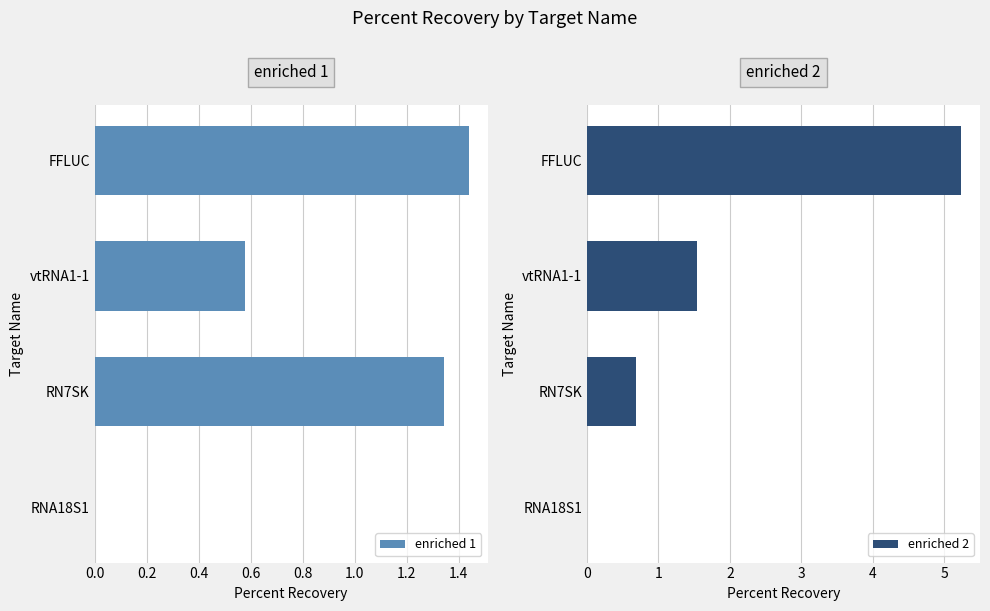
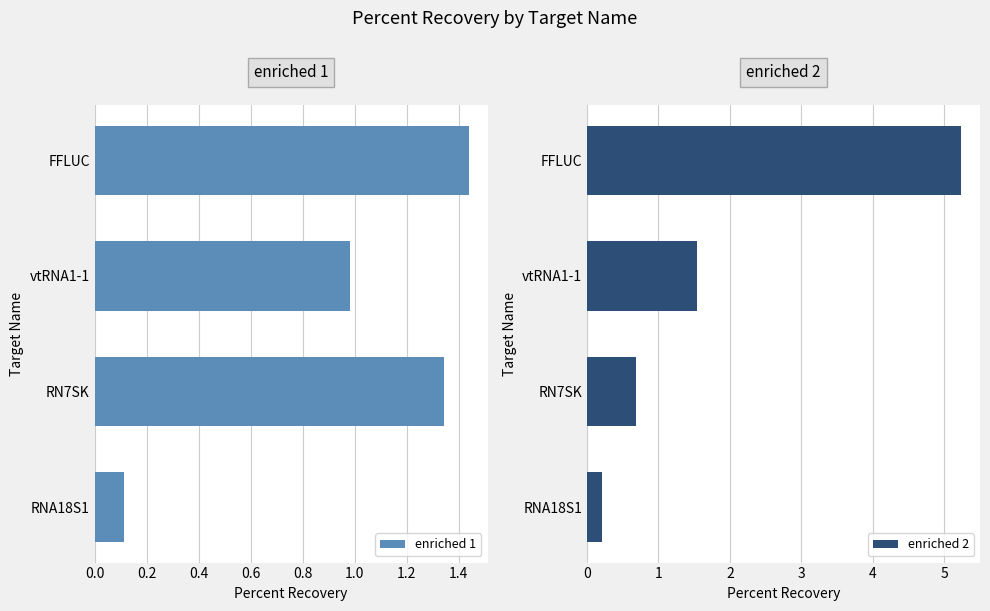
  {
    "enriched 1": {
      "FFLUC": 1.44,
-     "vtRNA1-1": 0.58,
+     "vtRNA1-1": 0.98,
      "RN7SK": 1.34,
-     "RNA18S1": 0.00
+     "RNA18S1": 0.11
    },
    "enriched 2": {
      "FFLUC": 5.2,
      "vtRNA1-1": 1.5,
      "RN7SK": 0.7,
-     "RNA18S1": 0.0
+     "RNA18S1": 0.2
    }
  }
